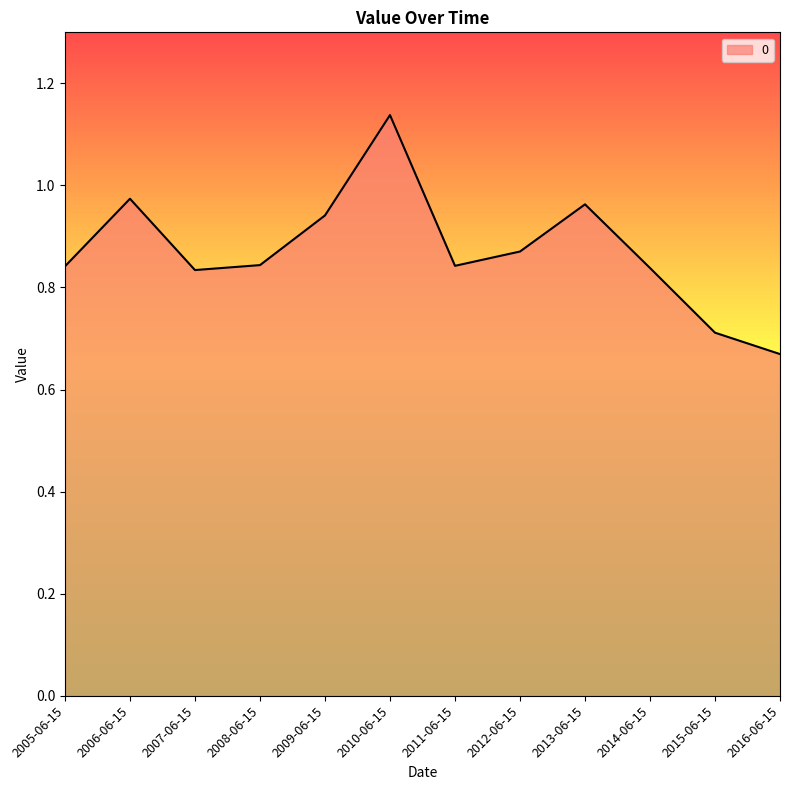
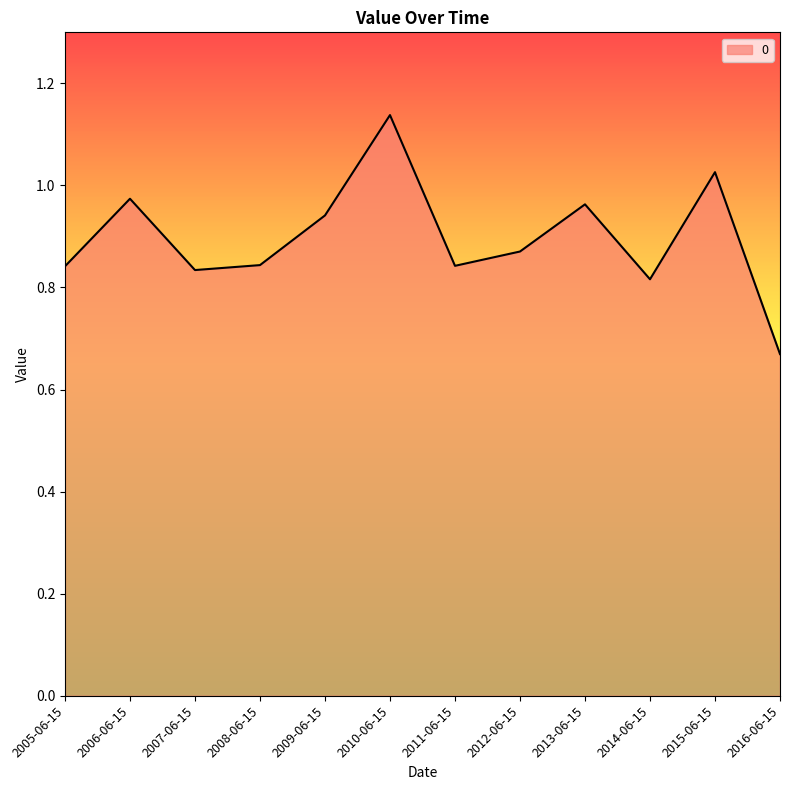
  {
    "2005-06-15": 0.84,
    "2006-06-15": 0.97,
    "2007-06-15": 0.83,
    "2008-06-15": 0.84,
    "2009-06-15": 0.94,
    "2010-06-15": 1.14,
    "2011-06-15": 0.84,
    "2012-06-15": 0.87,
    "2013-06-15": 0.96,
-   "2014-06-15": 0.84,
-   "2015-06-15": 0.71,
+   "2014-06-15": 0.82,
+   "2015-06-15": 1.03,
    "2016-06-15": 0.67
  }
